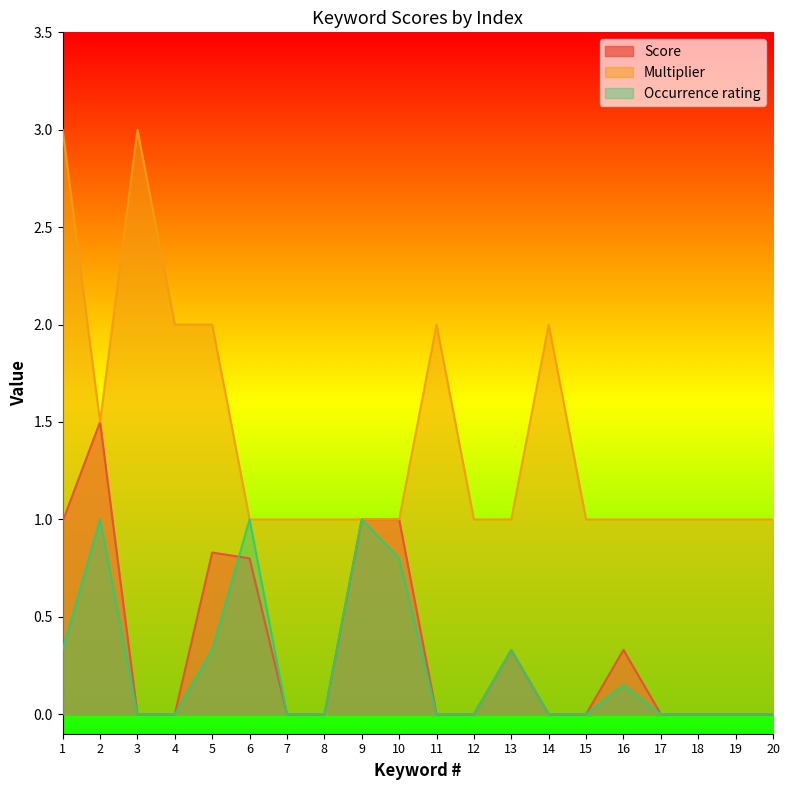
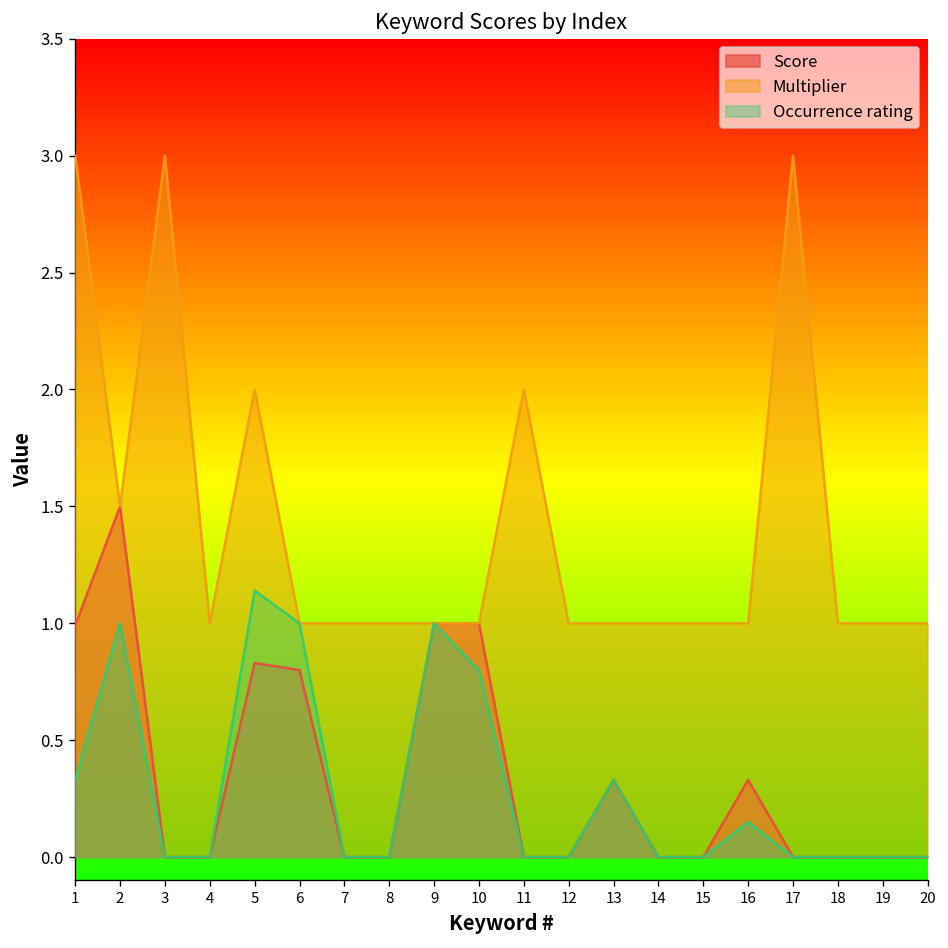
  {
    "Score": {
      "1": 0.99,
      "5": 0.83,
      "6": 0.80,
      "16": 0.33
    },
    "Multiplier": {
      "1": 3,
      "3": 3,
-     "4": 2,
+     "4": 1,
      "5": 2,
      "7": 1,
      "8": 1,
      "11": 2,
      "12": 1,
      "13": 1,
-     "14": 2,
+     "14": 1,
      "15": 1,
      "16": 1,
-     "17": 1,
+     "17": 3,
      "18": 1,
      "19": 1,
      "20": 1
    },
    "Occurrence rating": {
      "1": 0.33,
      "2": 1.00,
-     "5": 0.33,
+     "5": 1.14,
      "10": 0.80,
      "16": 0.15
    }
  }
